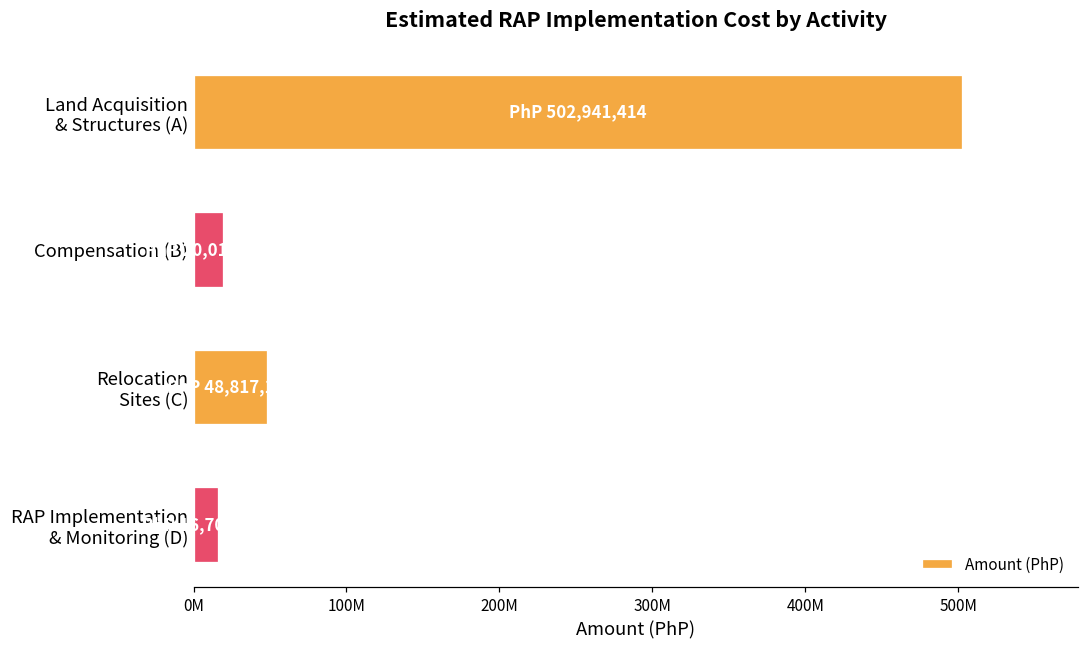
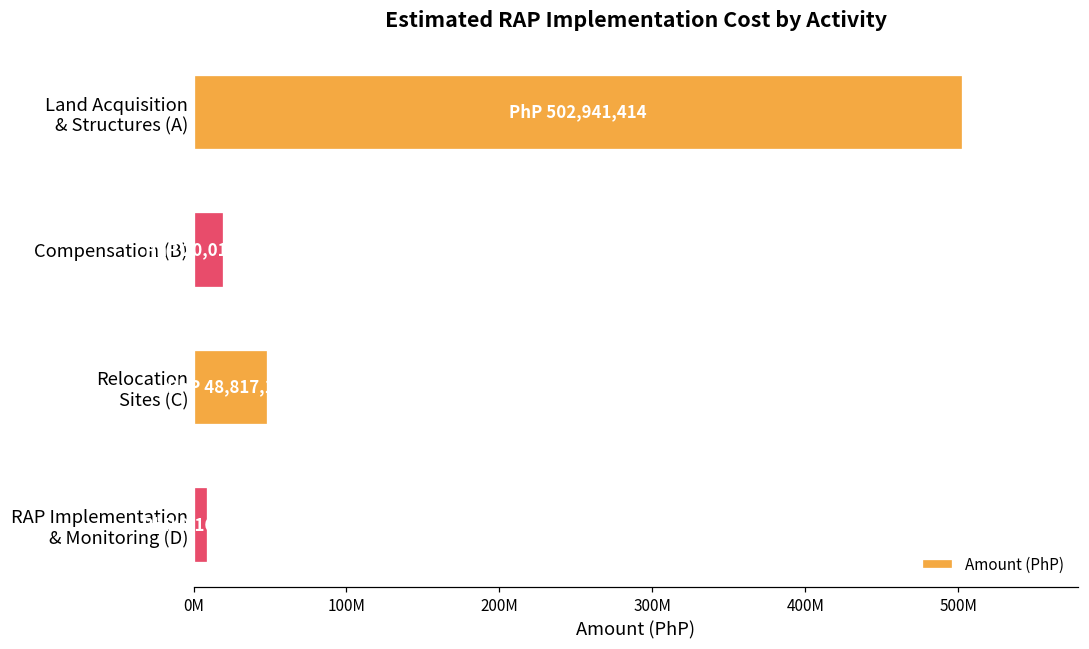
  {
    "Compensation (B)": 20000000,
-   "RAP Implementation & Monitoring (D)": 17000000
+   "RAP Implementation & Monitoring (D)": 9000000
  }
